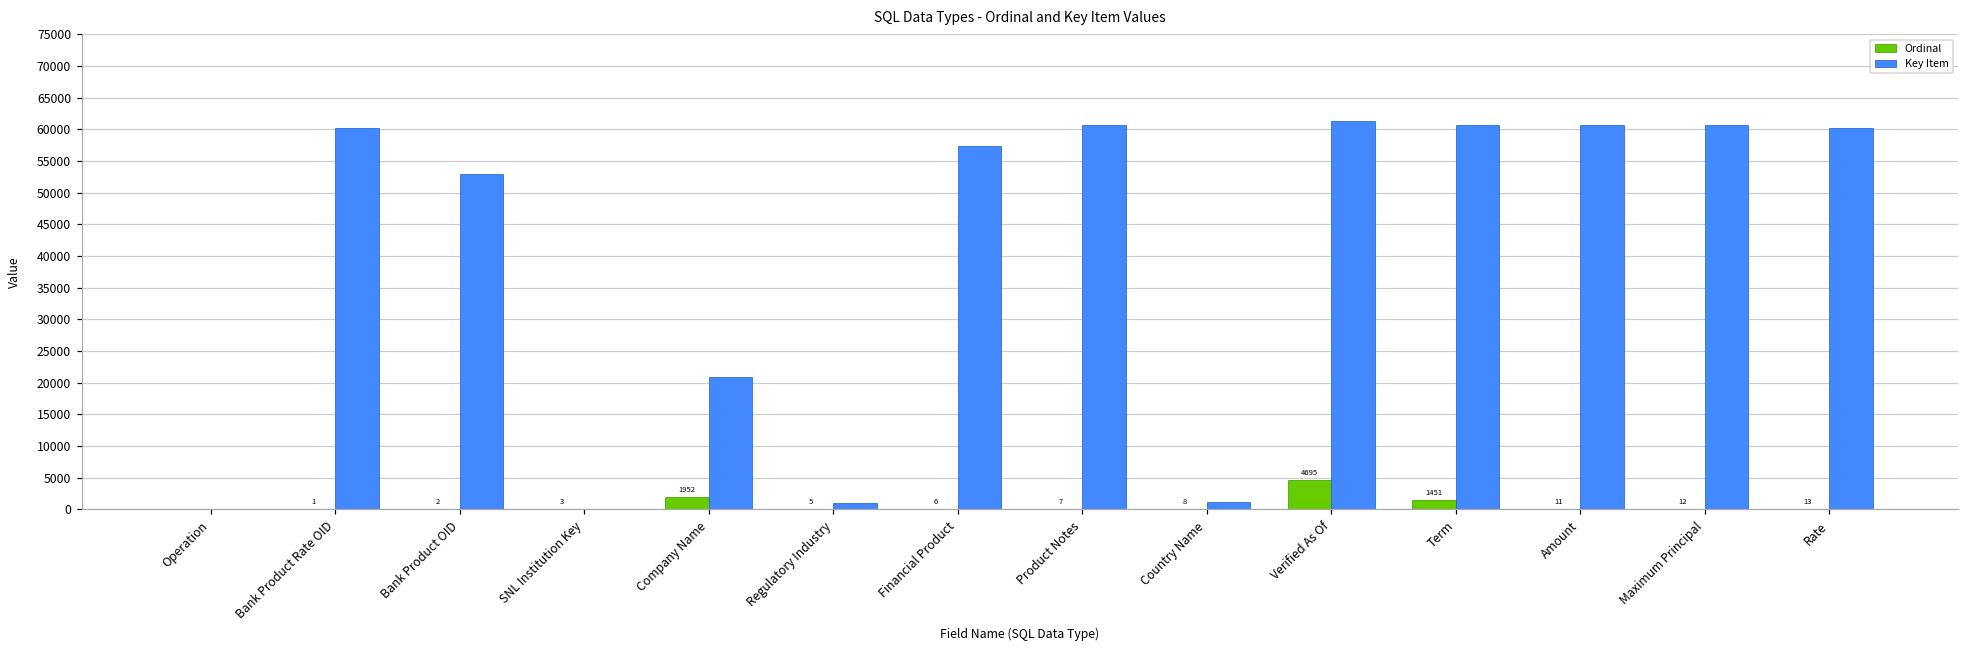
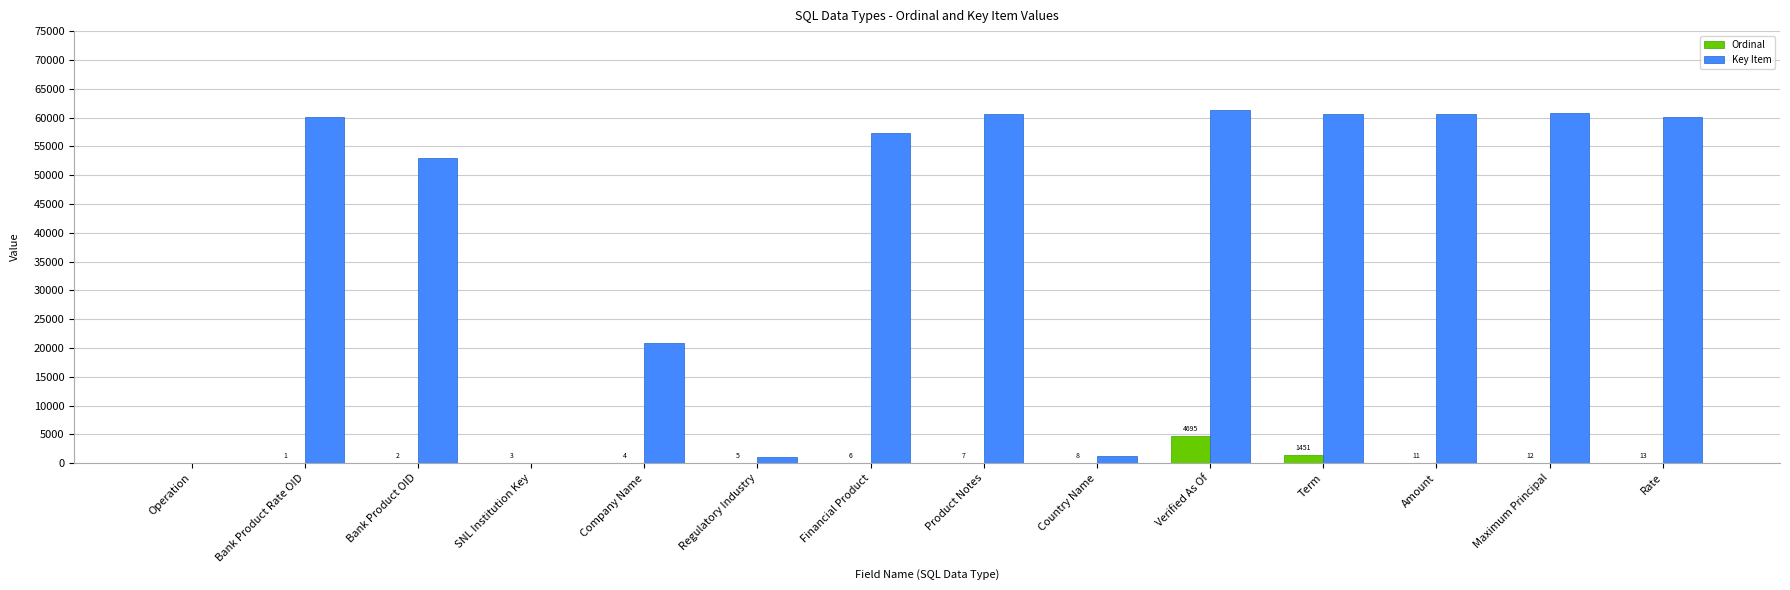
  {
    "Ordinal": {
      "Bank Product Rate OID": 1,
      "Bank Product OID": 2,
      "SNL Institution Key": 3,
-     "Company Name": 1952,
+     "Company Name": 4,
      "Regulatory Industry": 5,
      "Financial Product": 6,
      "Product Notes": 7,
      "Country Name": 8,
      "Verified As Of": 4695,
      "Term": 1451,
      "Amount": 11,
      "Maximum Principal": 12,
      "Rate": 13
    },
    "Key Item": {
      "Operation": 0,
      "Bank Product Rate OID": 60000,
      "Bank Product OID": 53000,
      "SNL Institution Key": 0,
      "Company Name": 21000,
      "Regulatory Industry": 1000,
      "Financial Product": 57000,
      "Product Notes": 61000,
      "Country Name": 1000,
      "Verified As Of": 61000,
      "Term": 61000,
      "Amount": 61000,
      "Maximum Principal": 61000,
      "Rate": 60000
    }
  }
